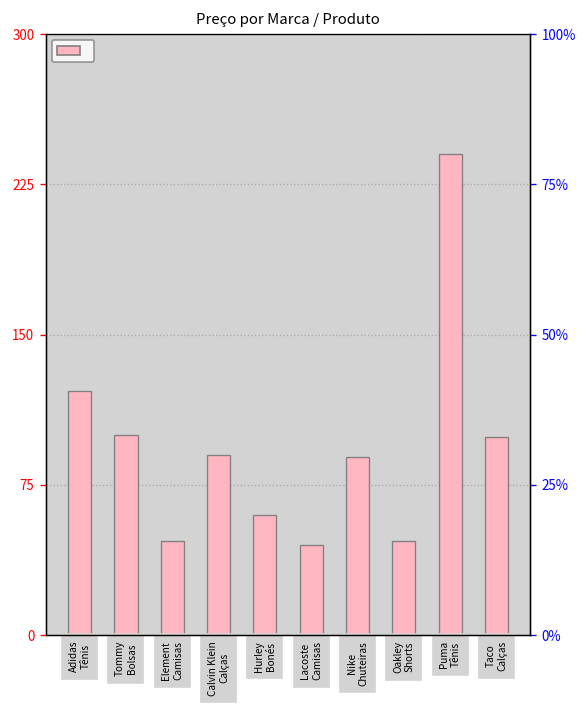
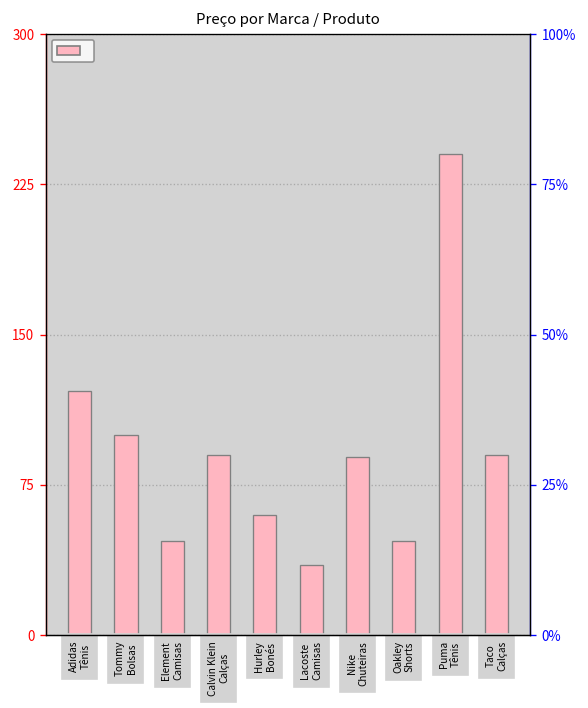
  {
    "Adidas Tênis": 122,
    "Tommy Bolsas": 100,
    "Element Camisas": 47,
    "Calvin Klein Calças": 90,
    "Hurley Bonés": 60,
-   "Lacoste Camisas": 45,
+   "Lacoste Camisas": 35,
    "Nike Chuteiras": 89,
    "Oakley Shorts": 47,
    "Puma Tênis": 240,
-   "Taco Calças": 99
+   "Taco Calças": 90
  }
